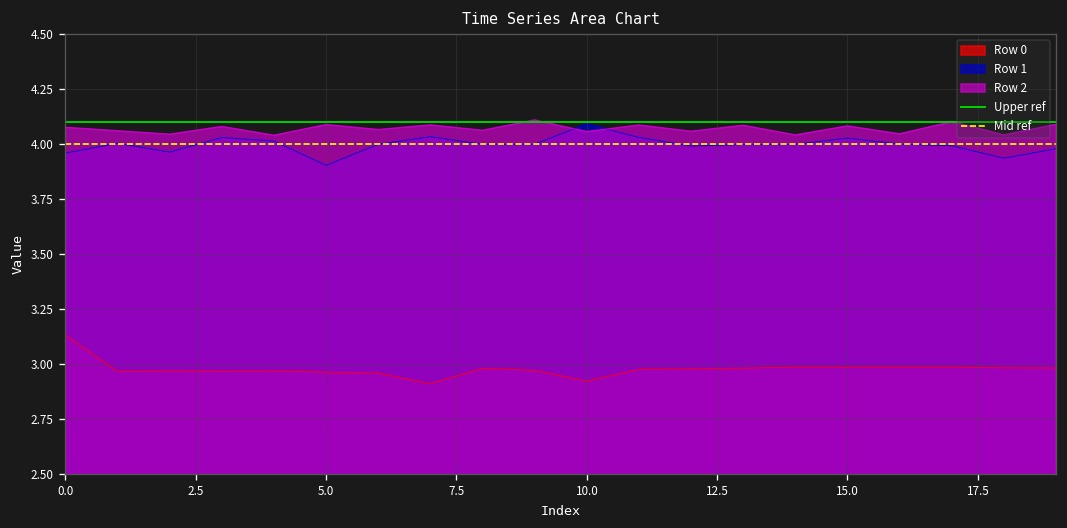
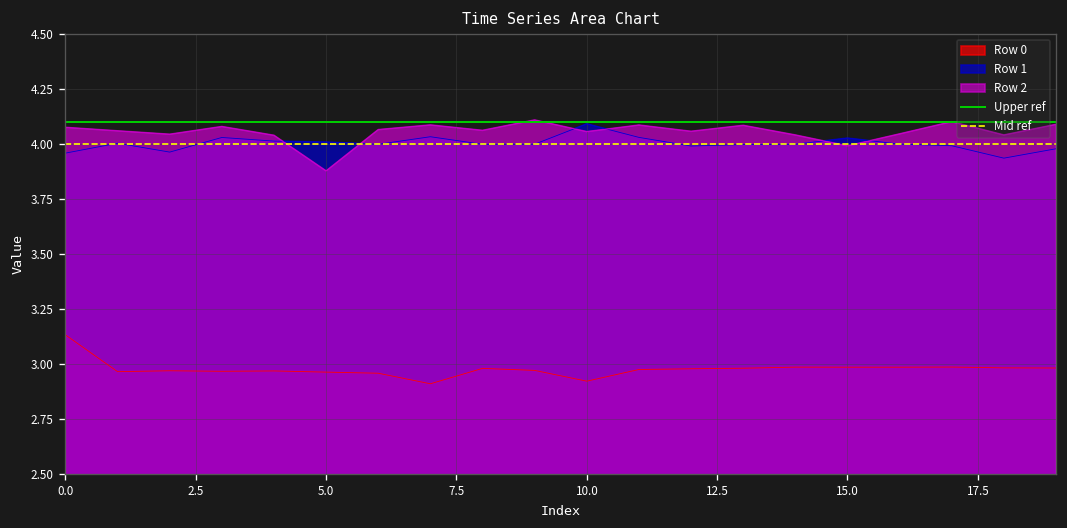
  {
    "Row 0": {
      "0.0": 3.13,
      "5.0": 2.96,
      "10.0": 2.92,
      "15.0": 2.98
    },
    "Row 1": {
      "0.0": 3.96,
-     "5.0": 3.90,
+     "5.0": 4.01,
      "10.0": 4.09,
      "15.0": 4.03
    },
    "Row 2": {
      "0.0": 4.08,
-     "5.0": 4.09,
+     "5.0": 3.88,
      "10.0": 4.06,
-     "15.0": 4.08
+     "15.0": 3.99
    }
  }
